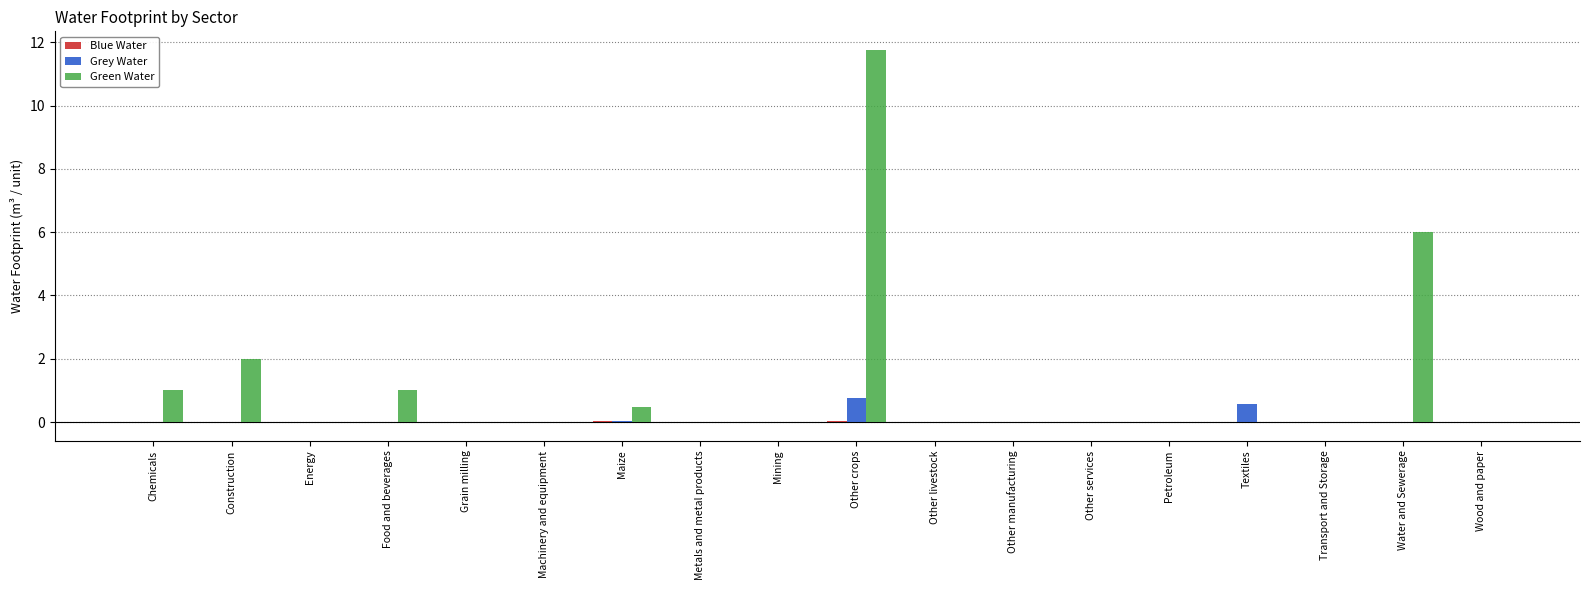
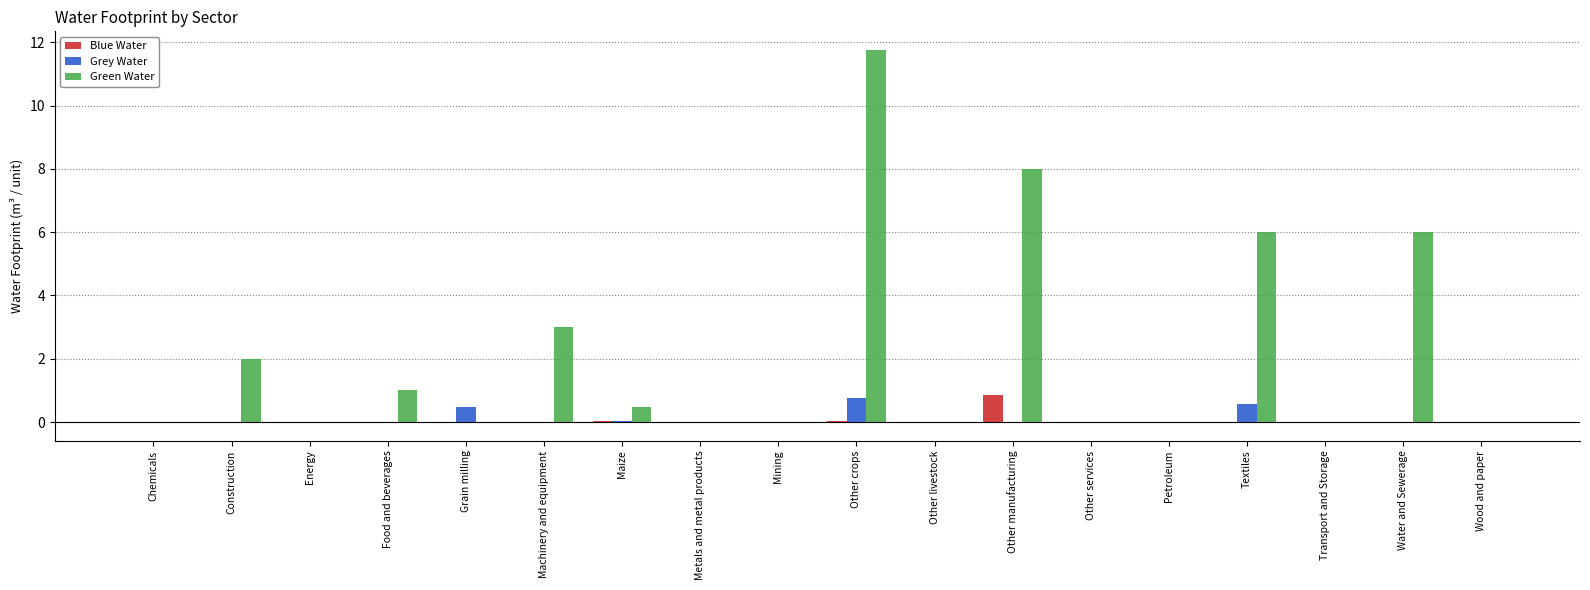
  {
    "Blue Water": {
-     "Other manufacturing": 0.0
+     "Other manufacturing": 0.8
    },
    "Grey Water": {
-     "Grain milling": 0.0,
+     "Grain milling": 0.5,
      "Other crops": 0.7,
      "Textiles": 0.6
    },
    "Green Water": {
-     "Chemicals": 1,
+     "Chemicals": 0,
      "Construction": 2,
      "Energy": 0,
      "Food and beverages": 1,
      "Grain milling": 0,
-     "Machinery and equipment": 0,
+     "Machinery and equipment": 3,
      "Maize": 0.5,
      "Metals and metal products": 0,
      "Mining": 0,
      "Other crops": 11.8,
      "Other livestock": 0,
-     "Other manufacturing": 0,
+     "Other manufacturing": 8,
      "Other services": 0,
      "Petroleum": 0,
-     "Textiles": 0,
+     "Textiles": 6,
      "Transport and Storage": 0,
      "Water and Sewerage": 6,
      "Wood and paper": 0
    }
  }
